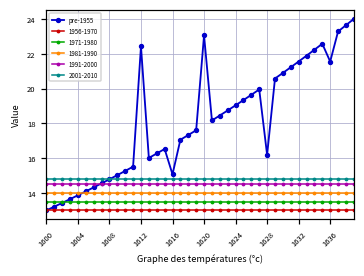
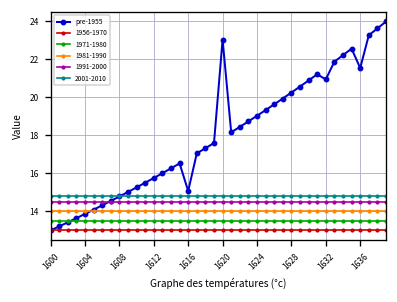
  {
    "pre-1955": {
-     "1612": 22.4,
+     "1612": 15.8,
      "1616": 15.1,
      "1620": 23.0,
      "1624": 19.0,
-     "1628": 16.2,
-     "1632": 21.6,
+     "1628": 20.3,
+     "1632": 21.0,
      "1636": 21.5
    },
    "1956-1970": {
      "1604": 13.0,
      "1608": 13.0,
      "1612": 13.0,
      "1616": 13.0,
      "1620": 13.0,
      "1624": 13.0,
      "1628": 13.0,
      "1632": 13.0,
      "1636": 13.0
    },
    "1971-1980": {
      "1600": 13.5,
      "1604": 13.5,
      "1608": 13.5,
      "1612": 13.5,
      "1616": 13.5,
      "1620": 13.5,
      "1624": 13.5,
      "1628": 13.5,
      "1632": 13.5,
      "1636": 13.5
    },
    "1981-1990": {
      "1600": 14.0,
      "1608": 14.0,
      "1612": 14.0,
      "1616": 14.0,
      "1620": 14.0,
      "1624": 14.0,
      "1628": 14.0,
      "1632": 14.0,
      "1636": 14.0
    },
    "1991-2000": {
      "1600": 14.5,
      "1604": 14.5,
      "1608": 14.5,
      "1612": 14.5,
      "1616": 14.5,
      "1620": 14.5,
      "1624": 14.5,
      "1628": 14.5,
      "1632": 14.5,
      "1636": 14.5
    },
    "2001-2010": {
      "1600": 14.8,
      "1604": 14.8,
      "1612": 14.8,
      "1616": 14.8,
      "1620": 14.8,
      "1624": 14.8,
      "1628": 14.8,
      "1632": 14.8,
      "1636": 14.8
    }
  }
